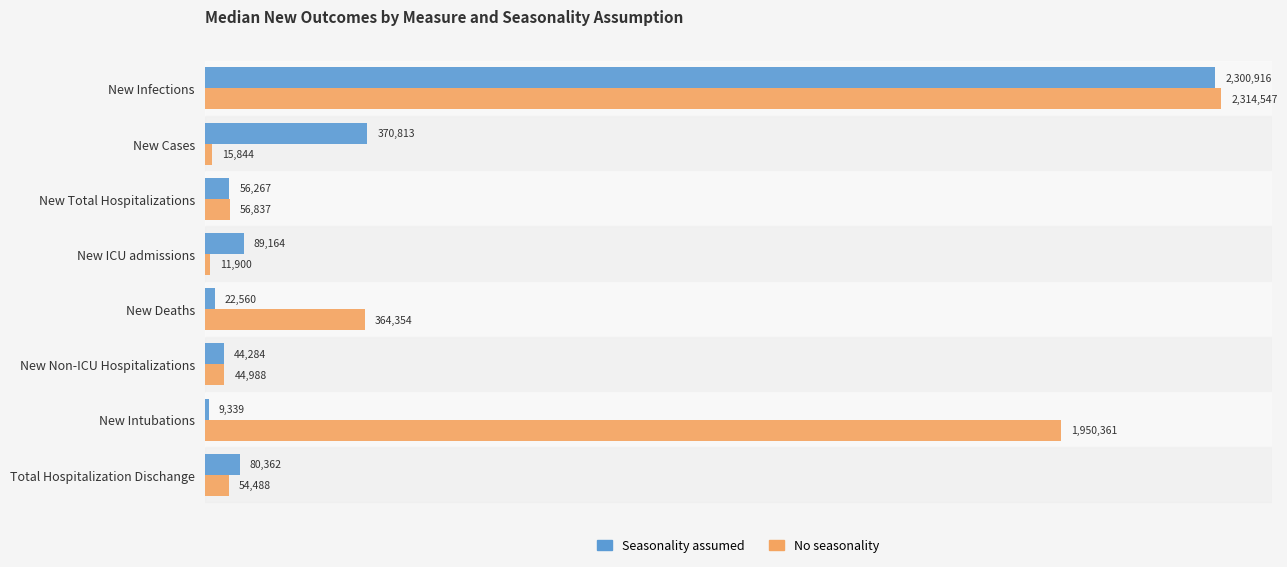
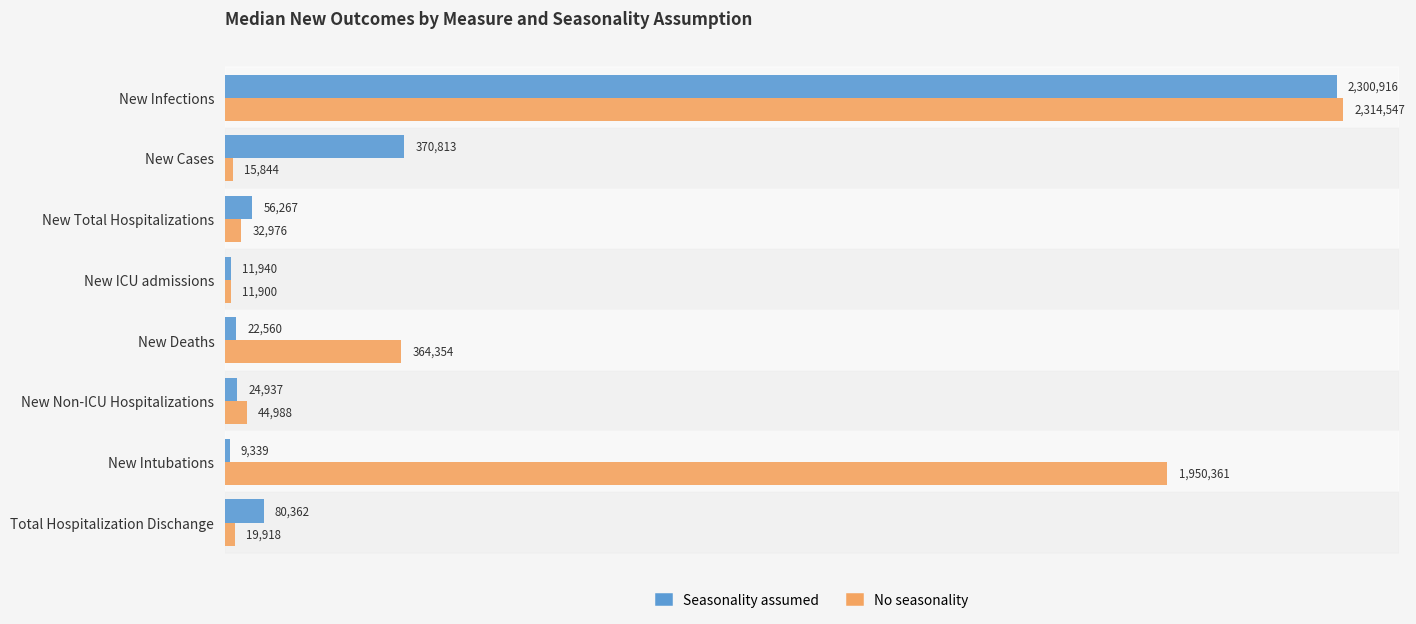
  {
    "Seasonality assumed": {
      "New Infections": "2,300,916",
      "New Cases": "370,813",
      "New Total Hospitalizations": "56,267",
-     "New ICU admissions": "89,164",
+     "New ICU admissions": "11,940",
      "New Deaths": "22,560",
-     "New Non-ICU Hospitalizations": "44,284",
+     "New Non-ICU Hospitalizations": "24,937",
      "New Intubations": "9,339",
      "Total Hospitalization Dischange": "80,362"
    },
    "No seasonality": {
      "New Infections": "2,314,547",
      "New Cases": "15,844",
-     "New Total Hospitalizations": "56,837",
+     "New Total Hospitalizations": "32,976",
      "New ICU admissions": "11,900",
      "New Deaths": "364,354",
      "New Non-ICU Hospitalizations": "44,988",
      "New Intubations": "1,950,361",
-     "Total Hospitalization Dischange": "54,488"
+     "Total Hospitalization Dischange": "19,918"
    }
  }
